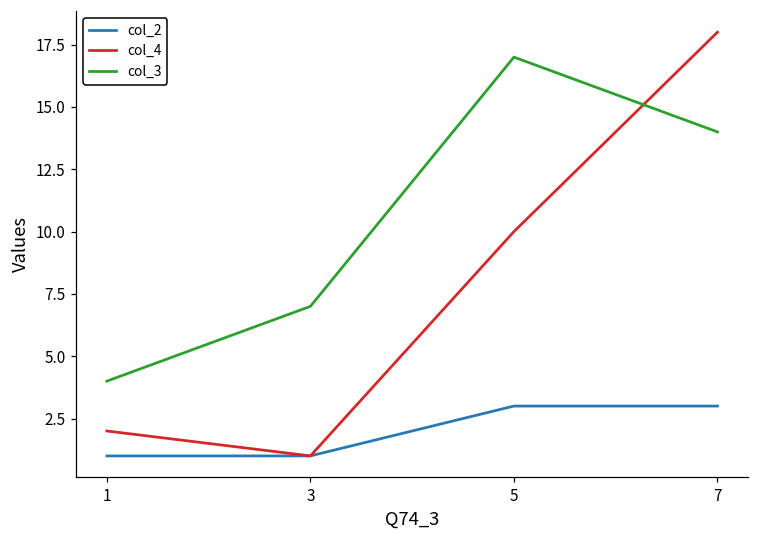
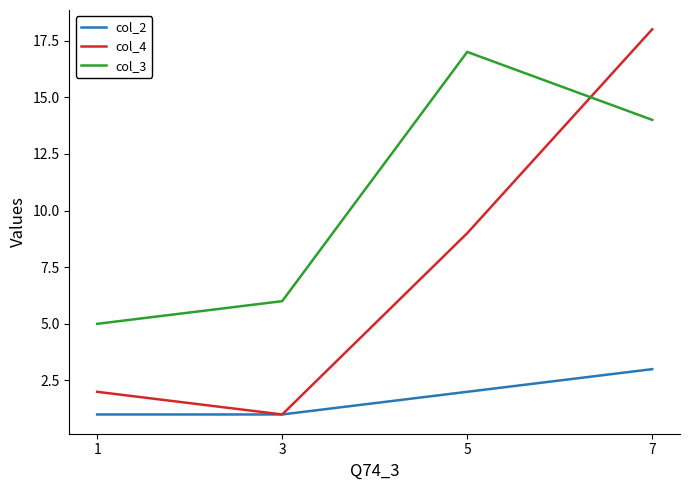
  {
    "col_2": {
      "1": 1,
-     "5": 3,
+     "5": 2,
      "7": 3
    },
    "col_4": {
      "1": 2,
-     "5": 10,
+     "5": 9,
      "7": 18
    },
    "col_3": {
-     "1": 4,
-     "3": 7,
+     "1": 5,
+     "3": 6,
      "5": 17,
      "7": 14
    }
  }
